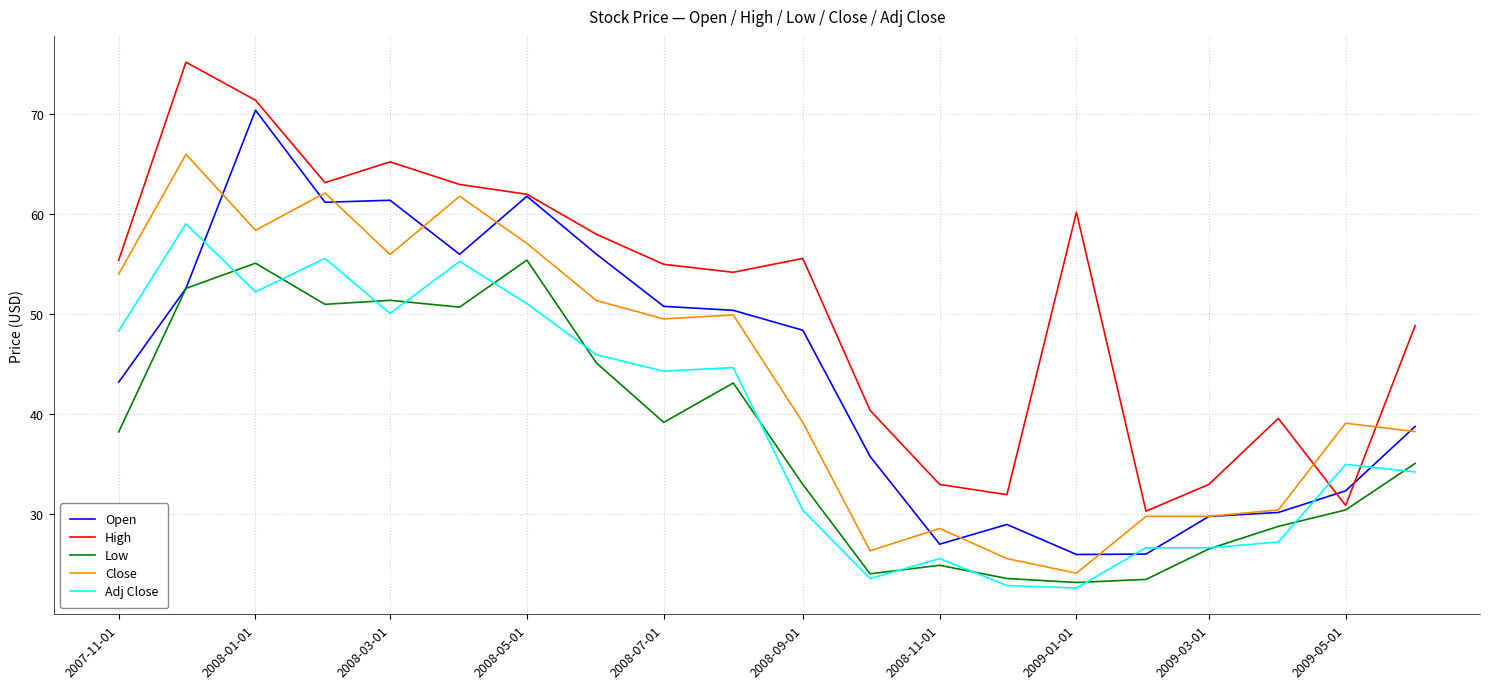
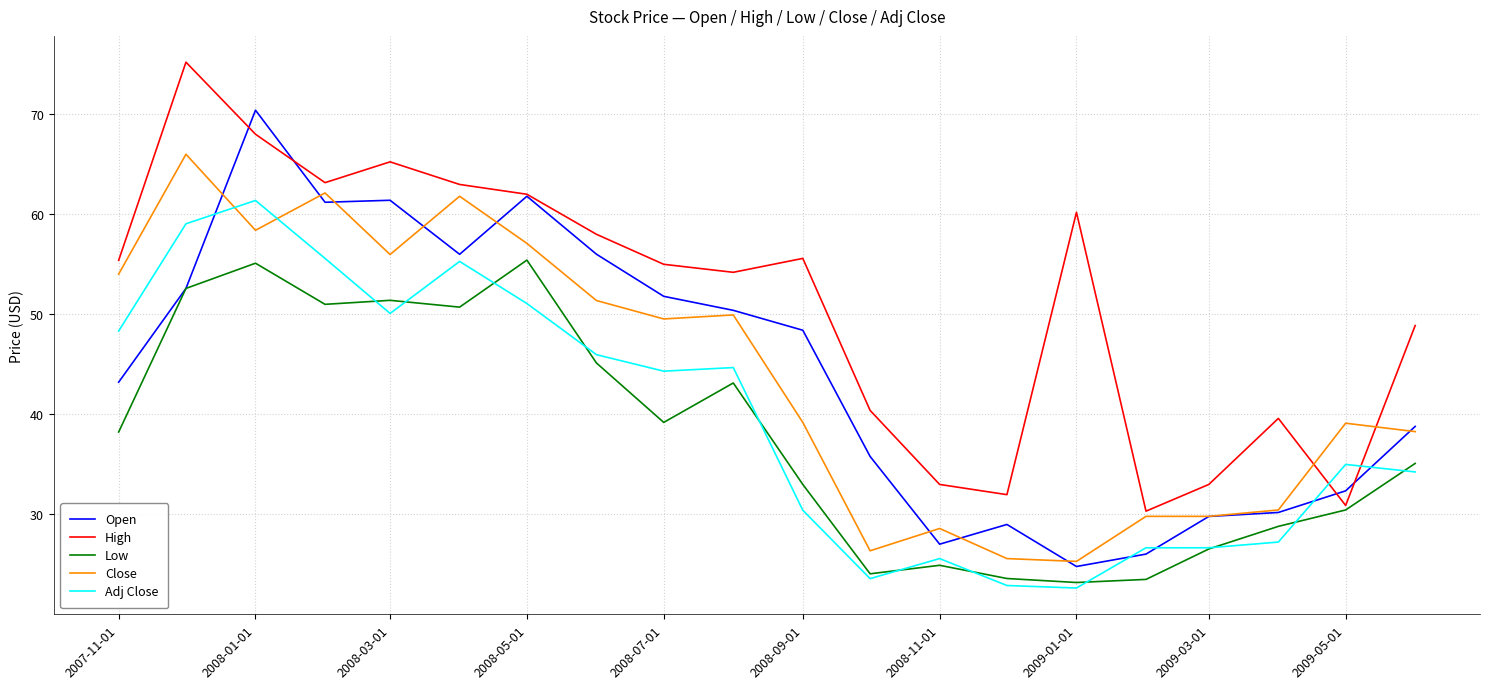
  {
    "Open": {
      "2007-11-01": 43.2,
      "2008-01-01": 70.4,
      "2008-03-01": 61.4,
-     "2008-07-01": 50.8,
+     "2008-07-01": 51.8,
      "2008-09-01": 48.4,
      "2008-11-01": 27.0,
-     "2009-01-01": 26.0,
+     "2009-01-01": 24.8,
      "2009-05-01": 32.4
    },
    "High": {
      "2007-11-01": 55.4,
-     "2008-01-01": 71.4,
+     "2008-01-01": 68.0,
      "2008-03-01": 65.2,
      "2008-07-01": 55.0,
      "2008-09-01": 55.6,
      "2008-11-01": 33.0,
      "2009-01-01": 60.2,
      "2009-03-01": 33.0,
      "2009-05-01": 30.9
    },
    "Low": {
      "2007-11-01": 38.2,
      "2008-01-01": 55.1,
      "2008-03-01": 51.4,
      "2008-05-01": 55.4,
      "2008-07-01": 39.2,
      "2008-09-01": 33.0,
      "2008-11-01": 24.9,
      "2009-01-01": 23.2,
      "2009-05-01": 30.5
    },
    "Close": {
      "2007-11-01": 54.0,
      "2008-01-01": 58.4,
      "2008-03-01": 56.0,
      "2008-05-01": 57.1,
      "2008-07-01": 49.5,
      "2008-09-01": 39.2,
      "2008-11-01": 28.6,
-     "2009-01-01": 24.1,
+     "2009-01-01": 25.3,
      "2009-05-01": 39.1
    },
    "Adj Close": {
      "2007-11-01": 48.3,
-     "2008-01-01": 52.3,
+     "2008-01-01": 61.4,
      "2008-03-01": 50.1,
      "2008-05-01": 51.1,
      "2008-07-01": 44.3,
      "2008-09-01": 30.4,
      "2008-11-01": 25.6,
      "2009-01-01": 22.7,
      "2009-05-01": 35.0
    }
  }
